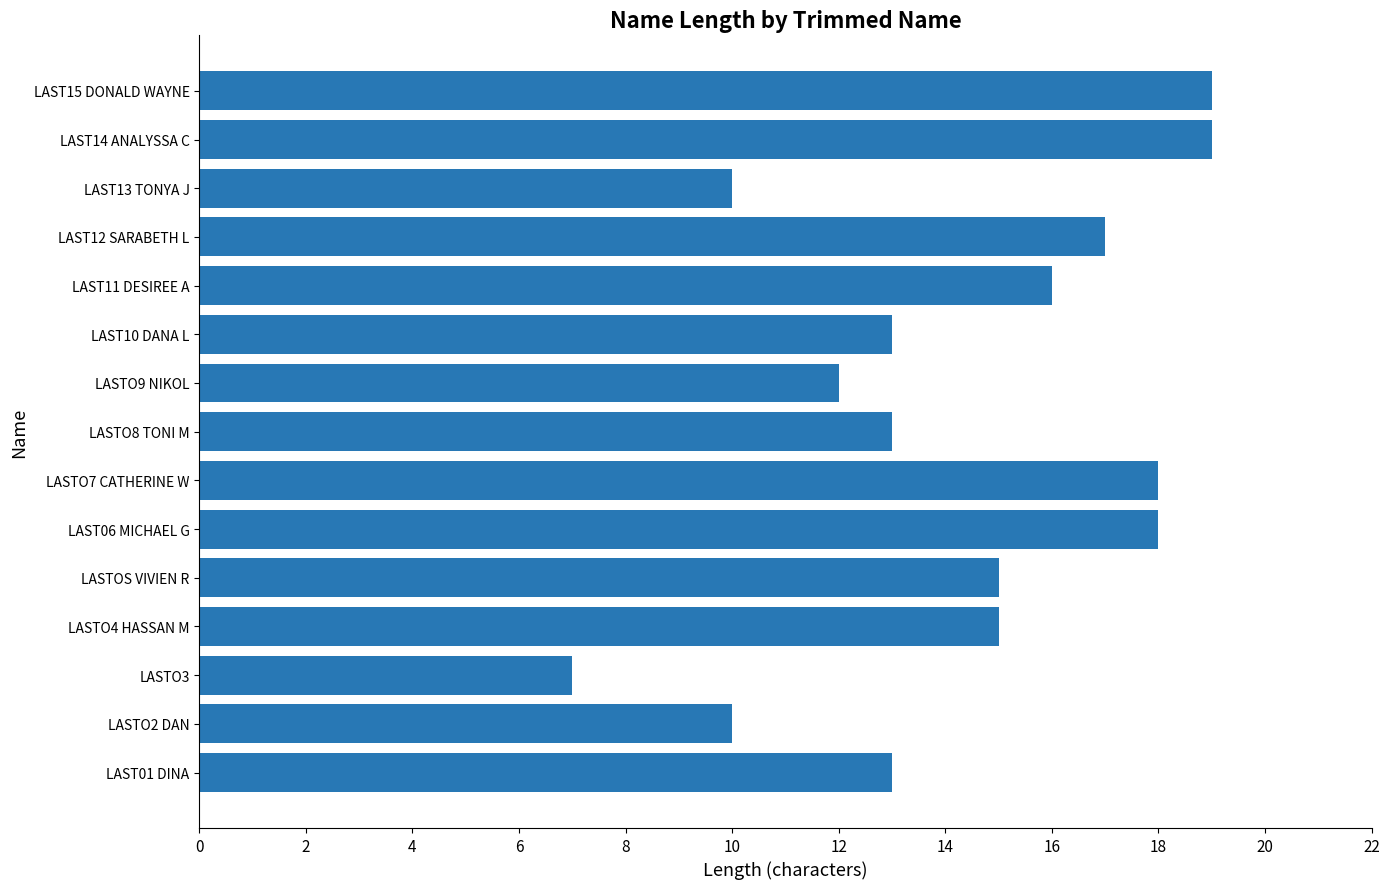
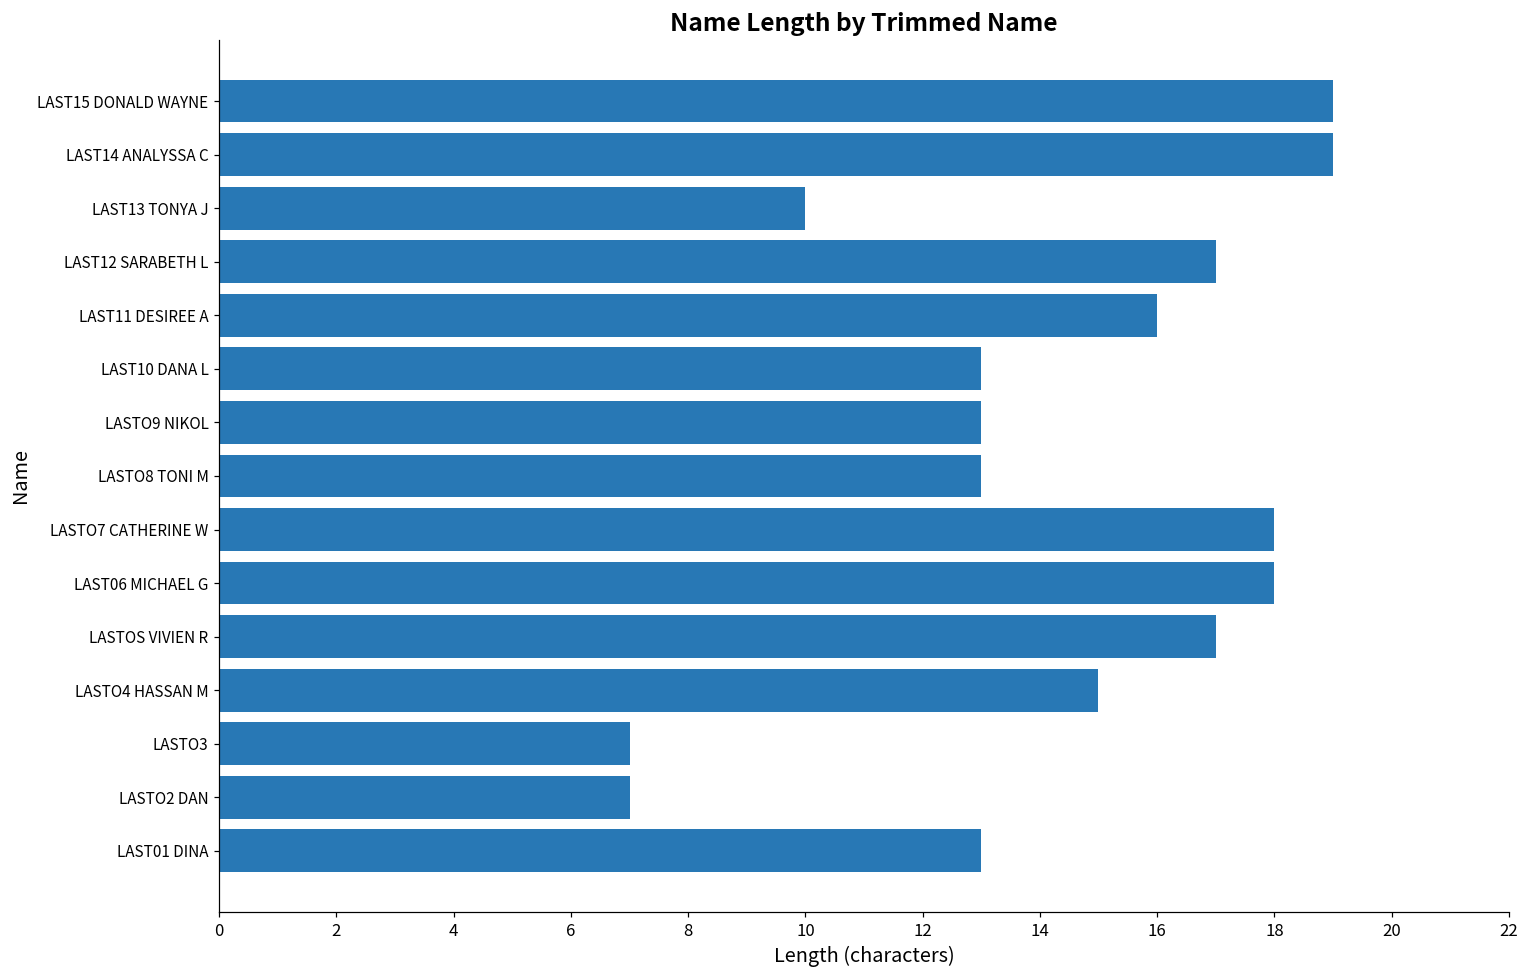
  {
    "LAST15 DONALD WAYNE": 19,
    "LAST14 ANALYSSA C": 19,
    "LAST13 TONYA J": 10,
    "LAST12 SARABETH L": 17,
    "LAST11 DESIREE A": 16,
    "LAST10 DANA L": 13,
-   "LASTO9 NIKOL": 12,
+   "LASTO9 NIKOL": 13,
    "LASTO8 TONI M": 13,
    "LASTO7 CATHERINE W": 18,
    "LAST06 MICHAEL G": 18,
-   "LASTOS VIVIEN R": 15,
+   "LASTOS VIVIEN R": 17,
    "LASTO4 HASSAN M": 15,
    "LASTO3": 7,
-   "LASTO2 DAN": 10,
+   "LASTO2 DAN": 7,
    "LAST01 DINA": 13
  }
